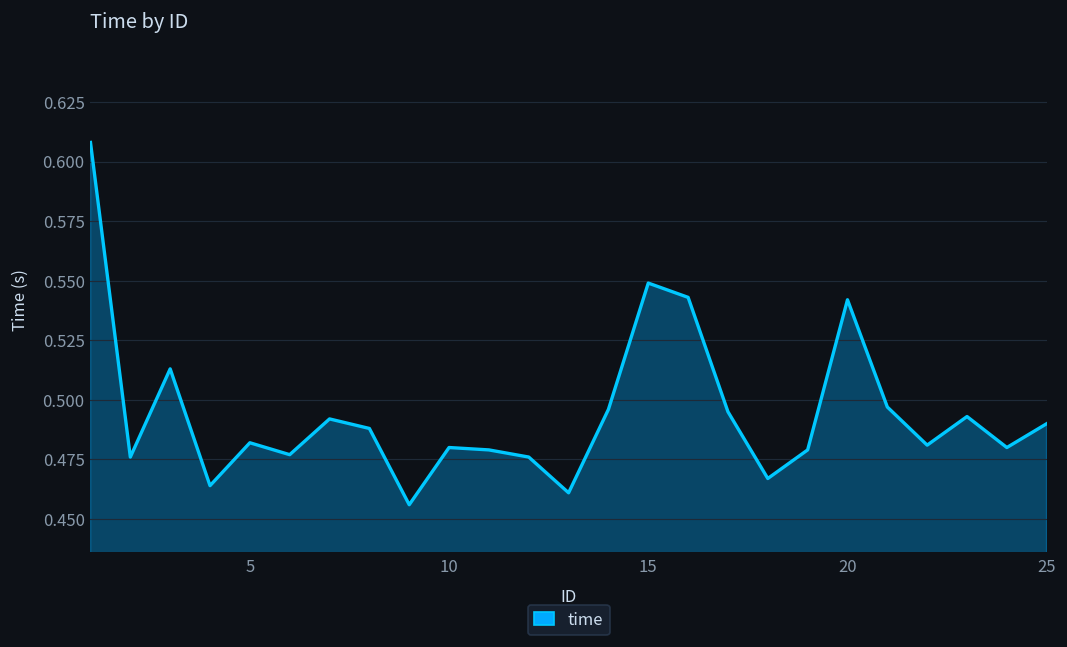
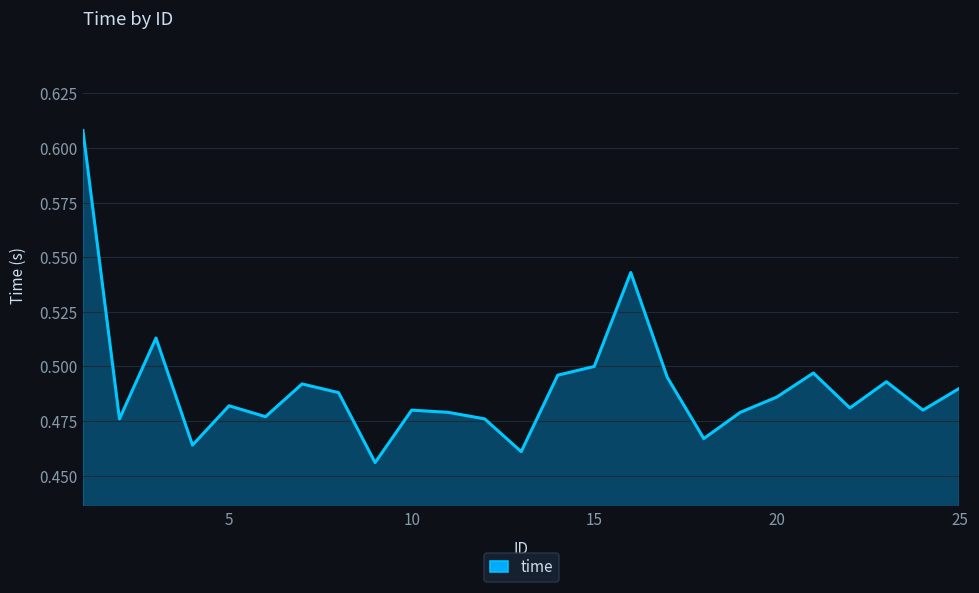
  {
    "5": 0.482,
    "10": 0.480,
-   "15": 0.549,
-   "20": 0.542,
+   "15": 0.500,
+   "20": 0.486,
    "25": 0.490
  }
